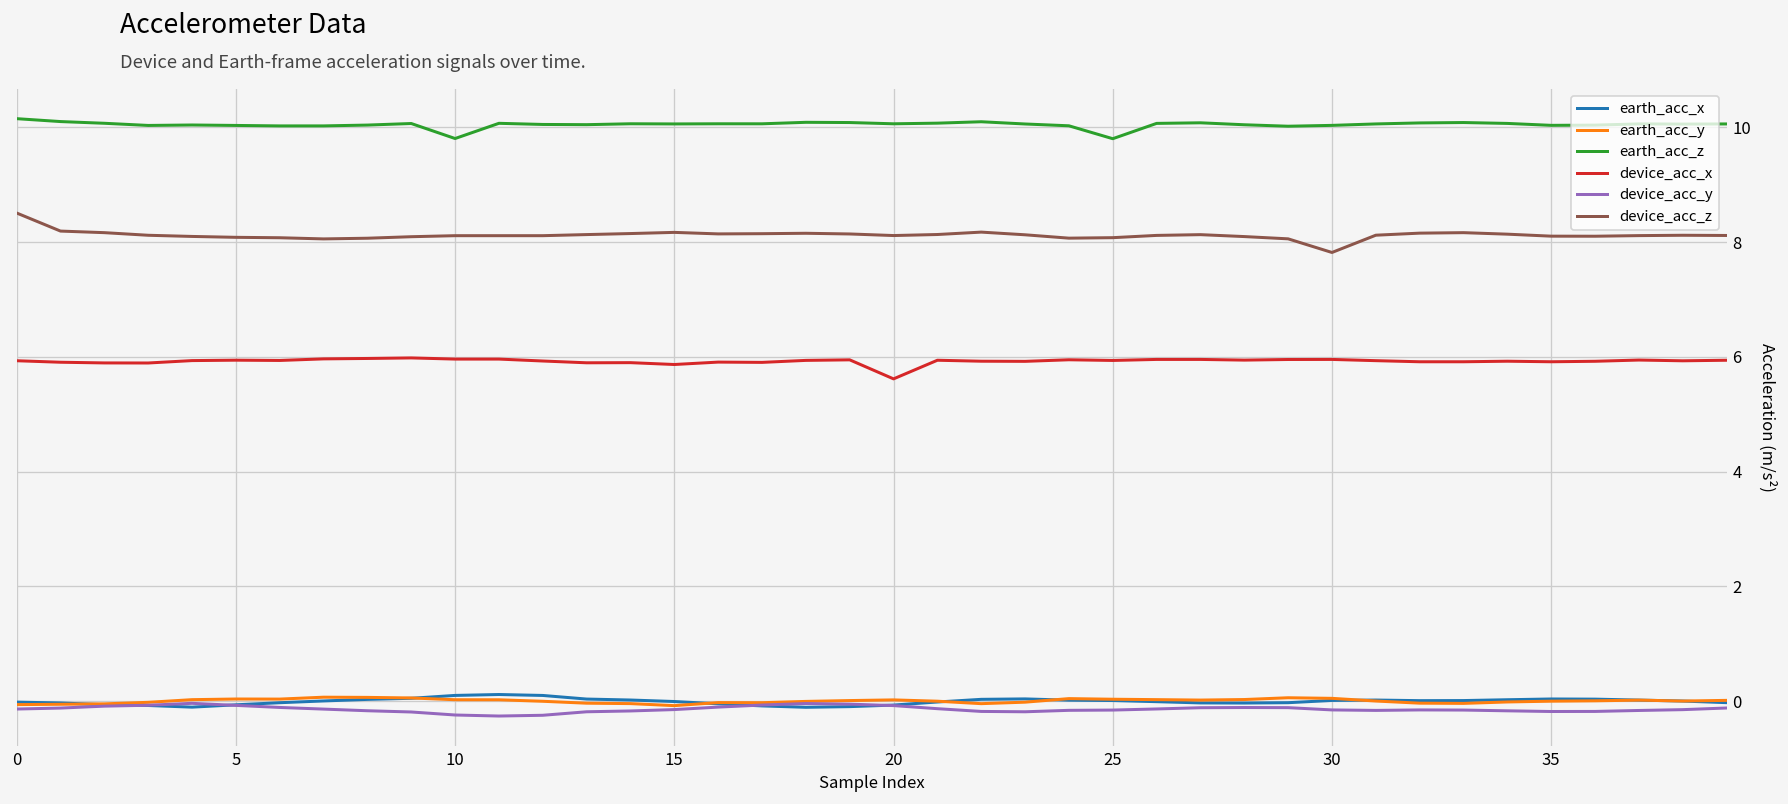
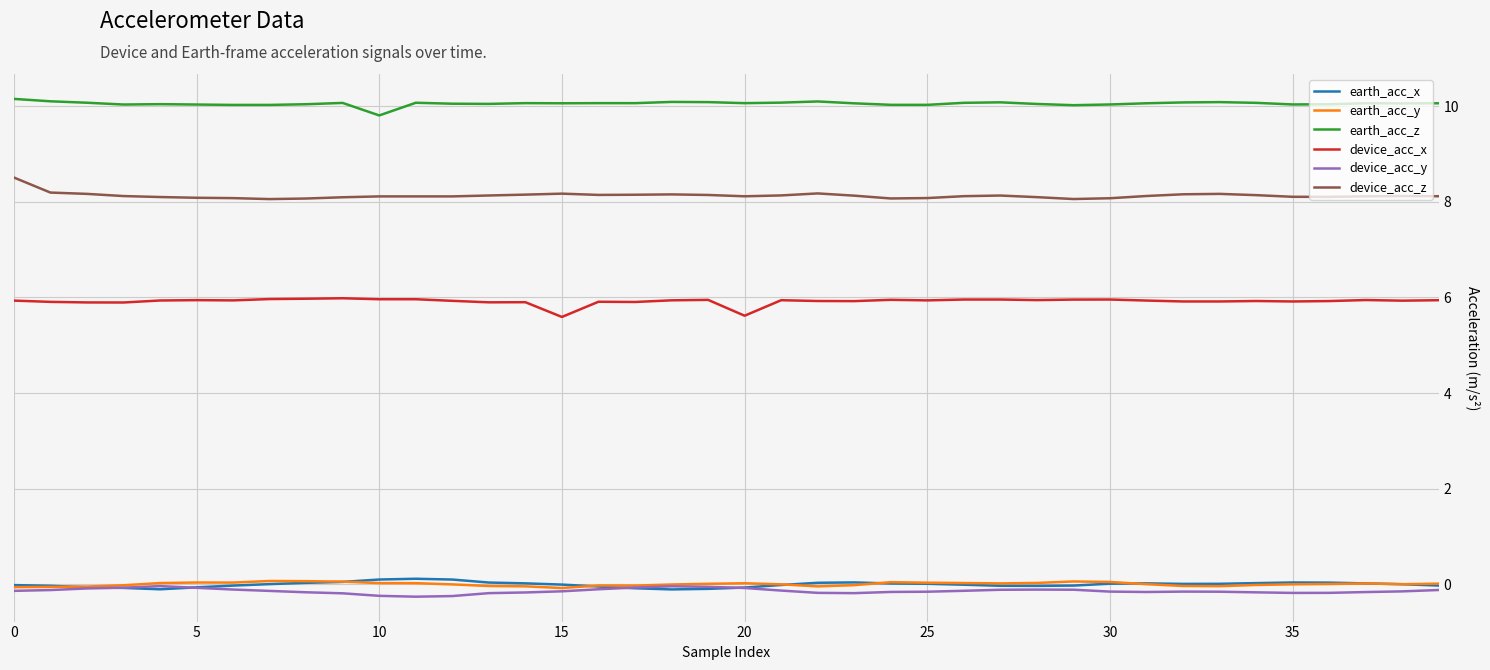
  {
    "earth_acc_x": {
      "10": 0.1,
      "15": 0.0
    },
    "earth_acc_y": {
      "5": 0.0,
      "10": 0.0,
      "15": -0.1,
      "20": 0.0
    },
    "earth_acc_z": {
      "0": 10.2,
      "5": 10.0,
      "10": 9.8,
      "15": 10.1,
      "20": 10.1,
-     "25": 9.8,
+     "25": 10.0,
      "30": 10.0,
      "35": 10.0
    },
    "device_acc_x": {
      "0": 5.9,
      "5": 5.9,
      "10": 6.0,
-     "15": 5.9,
+     "15": 5.6,
      "20": 5.6,
      "25": 5.9,
      "30": 6.0,
      "35": 5.9
    },
    "device_acc_y": {
      "0": -0.1,
      "10": -0.2,
      "15": -0.1,
      "25": -0.2,
      "30": -0.2,
      "35": -0.2
    },
    "device_acc_z": {
      "0": 8.5,
      "5": 8.1,
      "10": 8.1,
      "15": 8.2,
      "20": 8.1,
      "25": 8.1,
-     "30": 7.8,
+     "30": 8.1,
      "35": 8.1
    }
  }
